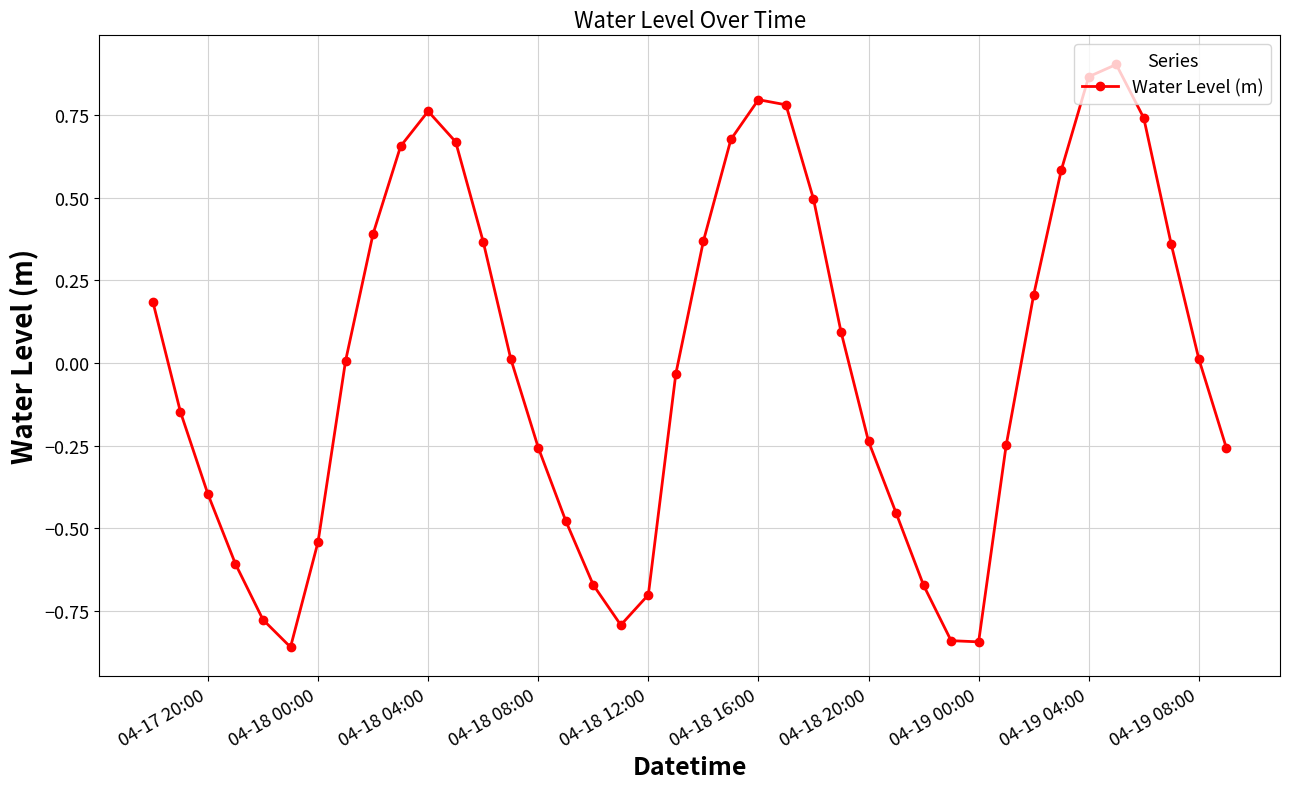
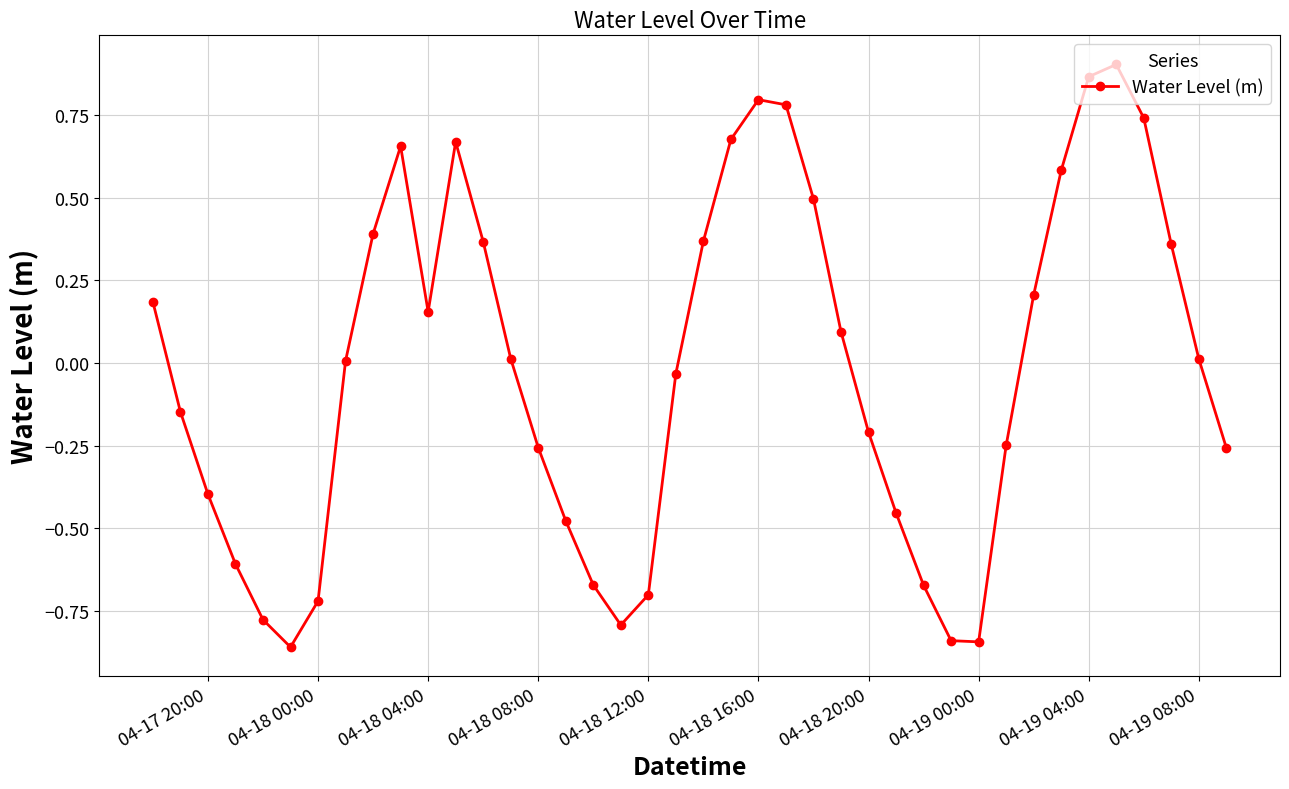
  {
    "04-17 20:00": -0.40,
-   "04-18 00:00": -0.54,
-   "04-18 04:00": 0.76,
+   "04-18 00:00": -0.72,
+   "04-18 04:00": 0.16,
    "04-18 08:00": -0.26,
    "04-18 12:00": -0.70,
    "04-18 16:00": 0.80,
-   "04-18 20:00": -0.24,
+   "04-18 20:00": -0.21,
    "04-19 00:00": -0.84,
    "04-19 08:00": 0.01
  }
